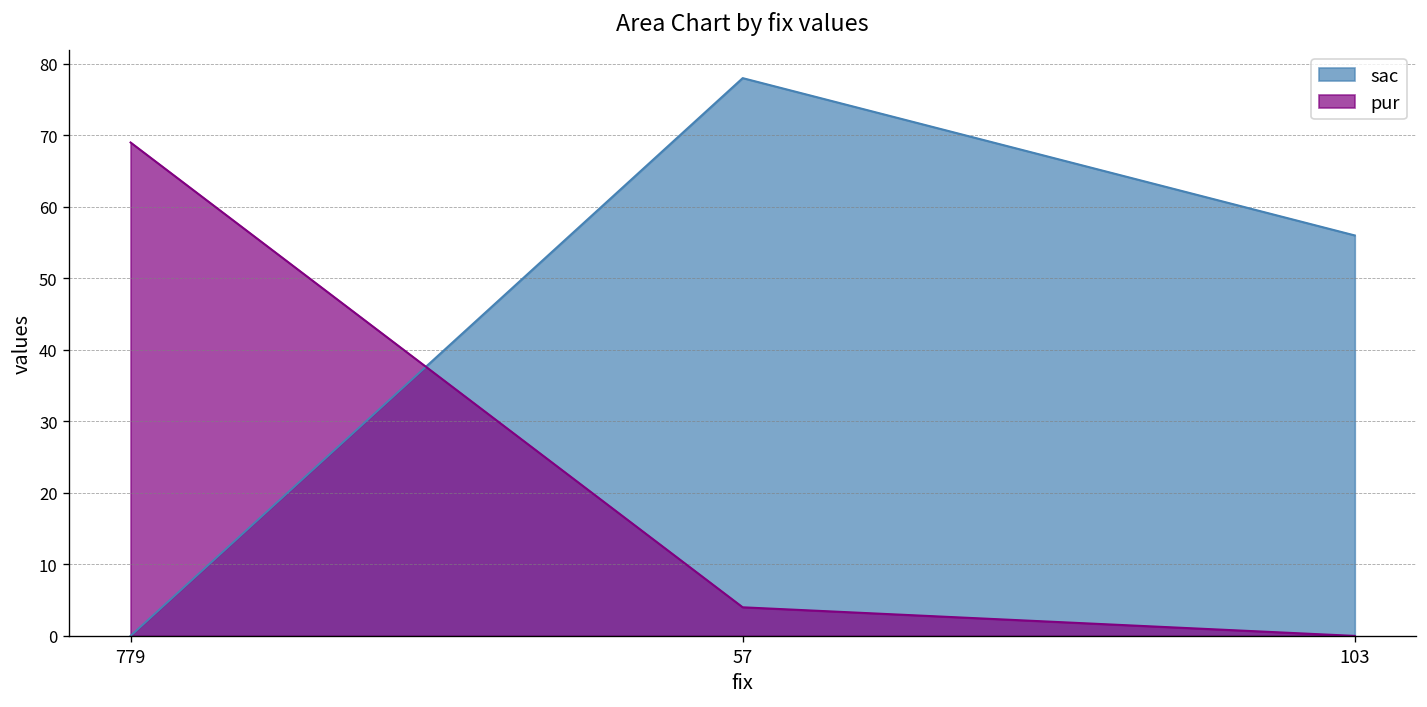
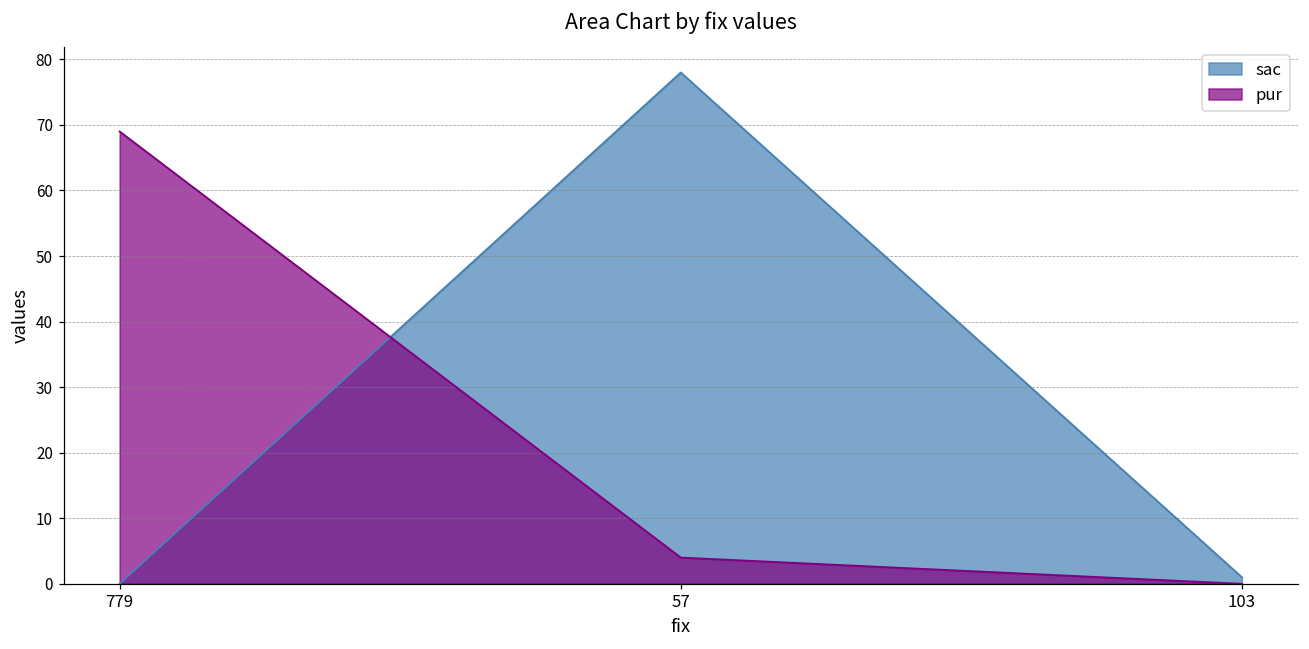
  {
    "sac": {
      "779": 0,
      "57": 78,
-     "103": 56
+     "103": 1
    },
    "pur": {
      "779": 69,
      "57": 4,
      "103": 0
    }
  }
